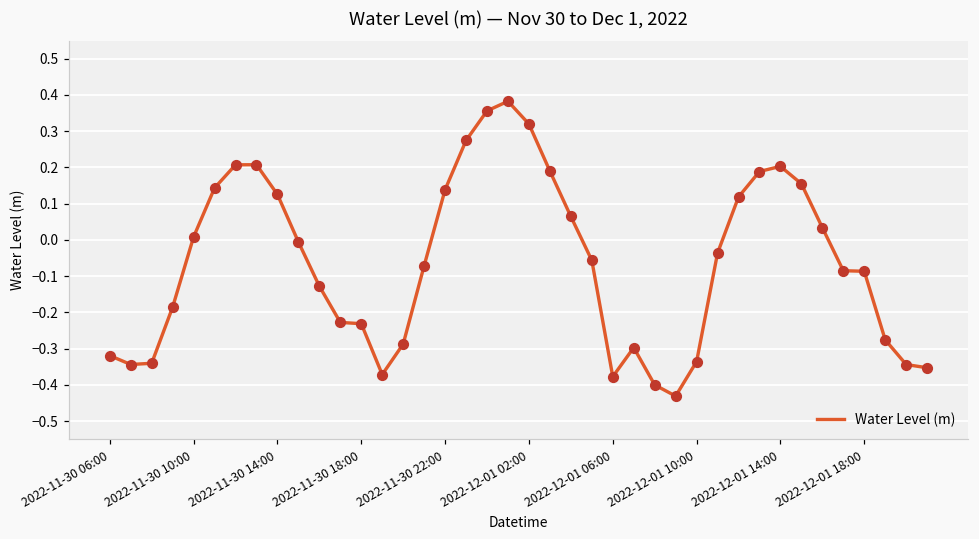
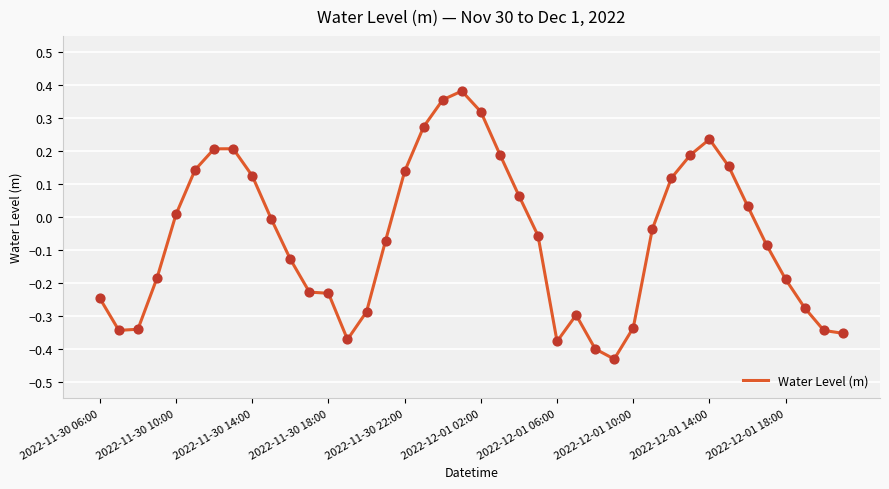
  {
-   "2022-11-30 06:00": -0.32,
+   "2022-11-30 06:00": -0.25,
    "2022-11-30 10:00": 0.01,
    "2022-11-30 14:00": 0.13,
    "2022-11-30 18:00": -0.23,
    "2022-11-30 22:00": 0.14,
    "2022-12-01 02:00": 0.32,
    "2022-12-01 06:00": -0.38,
    "2022-12-01 10:00": -0.34,
-   "2022-12-01 14:00": 0.20,
-   "2022-12-01 18:00": -0.09
+   "2022-12-01 14:00": 0.24,
+   "2022-12-01 18:00": -0.19
  }
